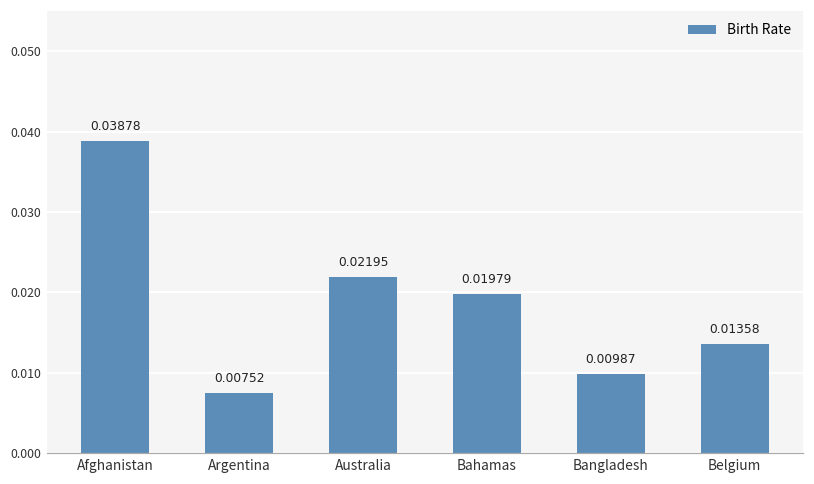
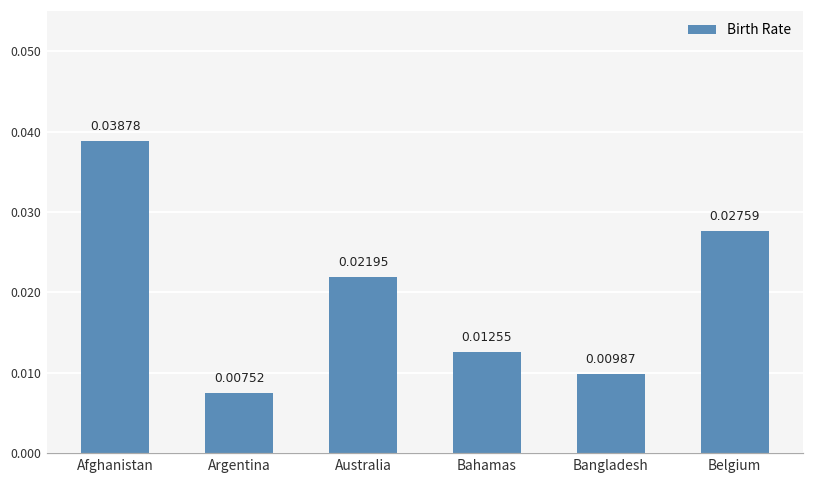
  {
    "Afghanistan": 0.03878,
    "Argentina": 0.00752,
    "Australia": 0.02195,
-   "Bahamas": 0.01979,
+   "Bahamas": 0.01255,
    "Bangladesh": 0.00987,
-   "Belgium": 0.01358
+   "Belgium": 0.02759
  }
